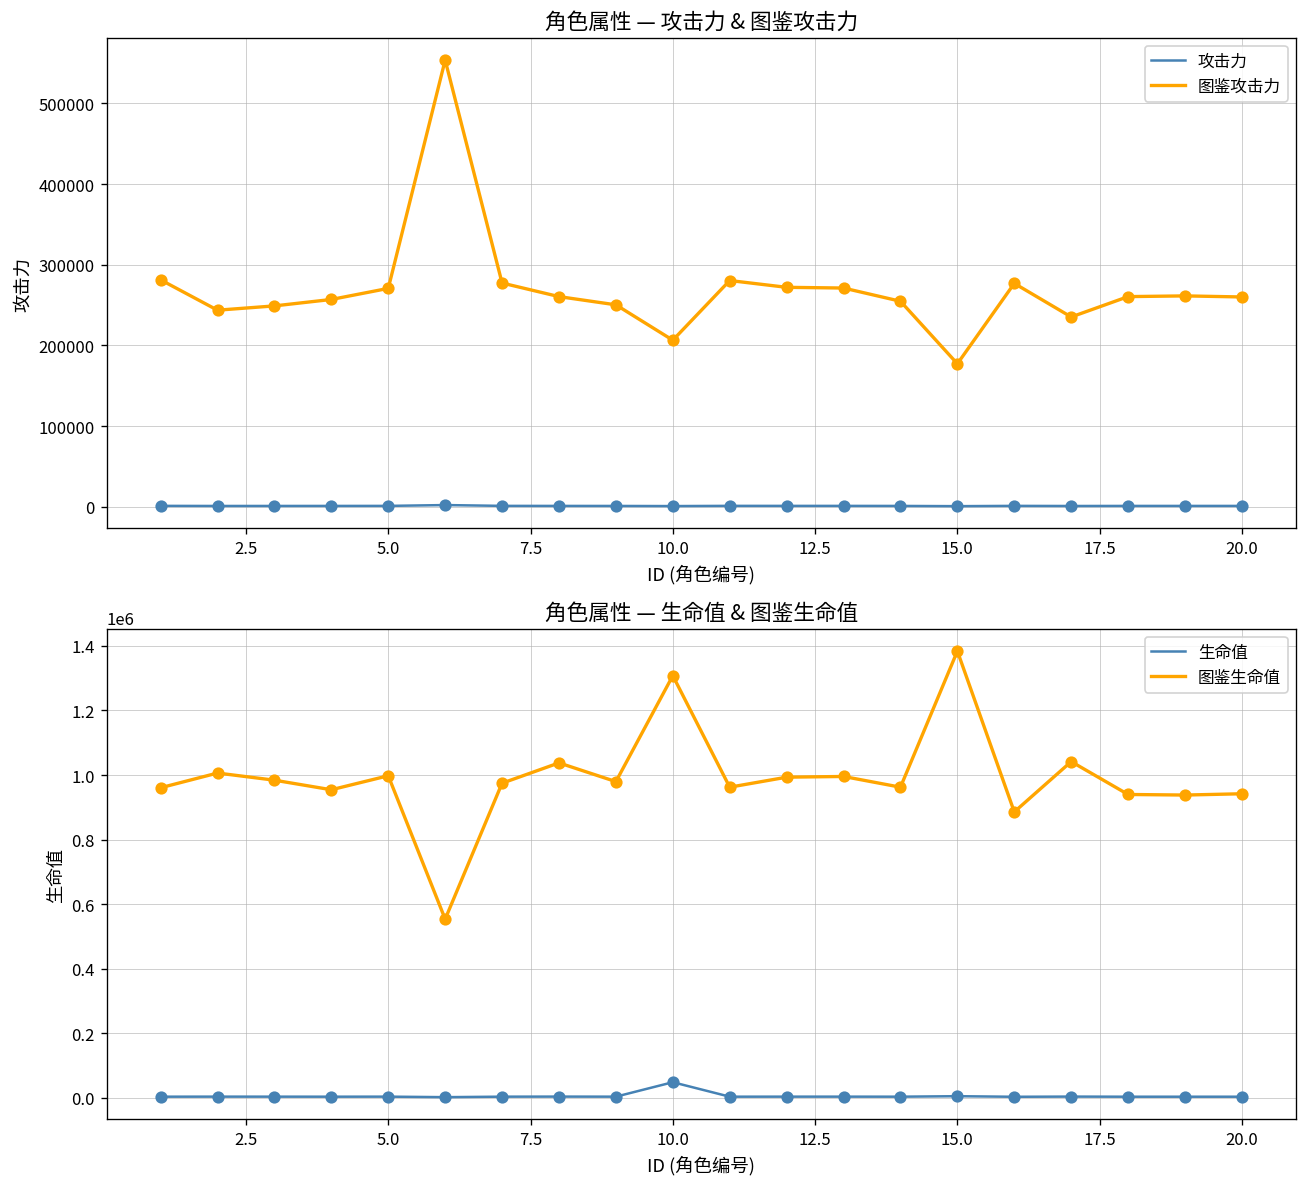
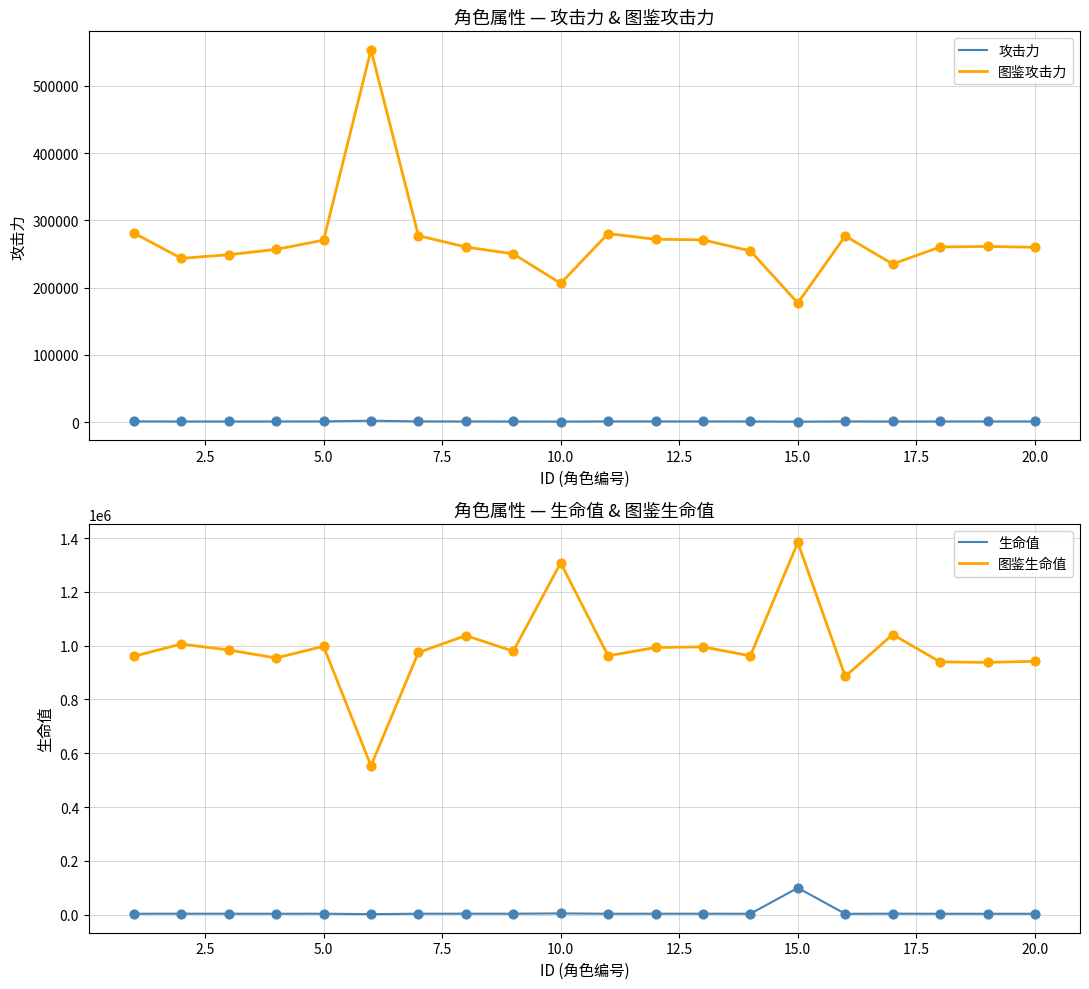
  {
    "角色属性 — 攻击力 & 图鉴攻击力": {
      "攻击力": {
        "5.0": 0,
        "10.0": 0,
        "15.0": 0,
        "20.0": 0
      },
      "图鉴攻击力": {
        "5.0": 270000,
        "10.0": 210000,
        "15.0": 180000,
        "20.0": 260000
      }
    },
    "角色属性 — 生命值 & 图鉴生命值": {
      "生命值": {
        "5.0": 0,
-       "10.0": 50000,
-       "15.0": 10000,
+       "10.0": 0,
+       "15.0": 100000,
        "20.0": 0
      },
      "图鉴生命值": {
        "5.0": 1000000,
        "10.0": 1310000,
        "15.0": 1380000,
        "20.0": 940000
      }
    }
  }
